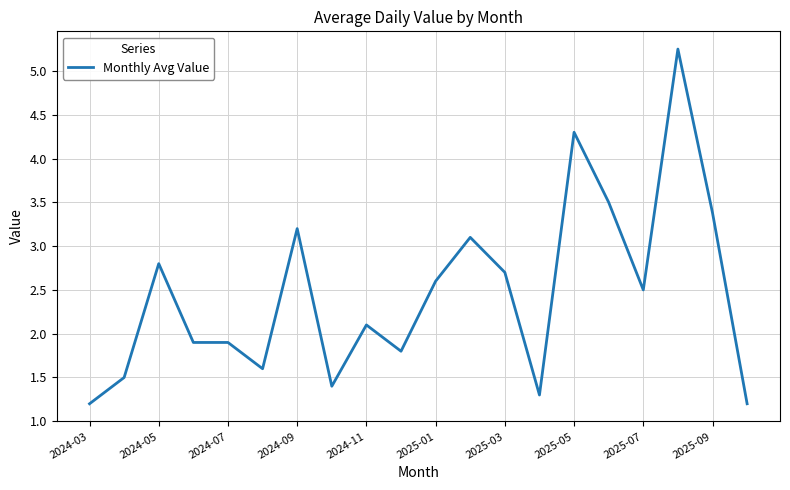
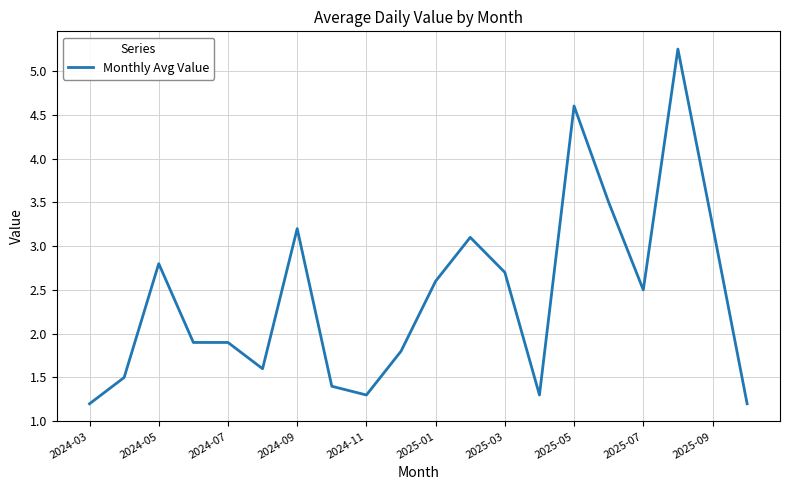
  {
    "2024-03": 1.2,
    "2024-05": 2.8,
    "2024-07": 1.9,
    "2024-09": 3.2,
-   "2024-11": 2.1,
+   "2024-11": 1.3,
    "2025-01": 2.6,
    "2025-03": 2.7,
-   "2025-05": 4.3,
+   "2025-05": 4.6,
    "2025-07": 2.5,
-   "2025-09": 3.4
+   "2025-09": 3.2
  }
